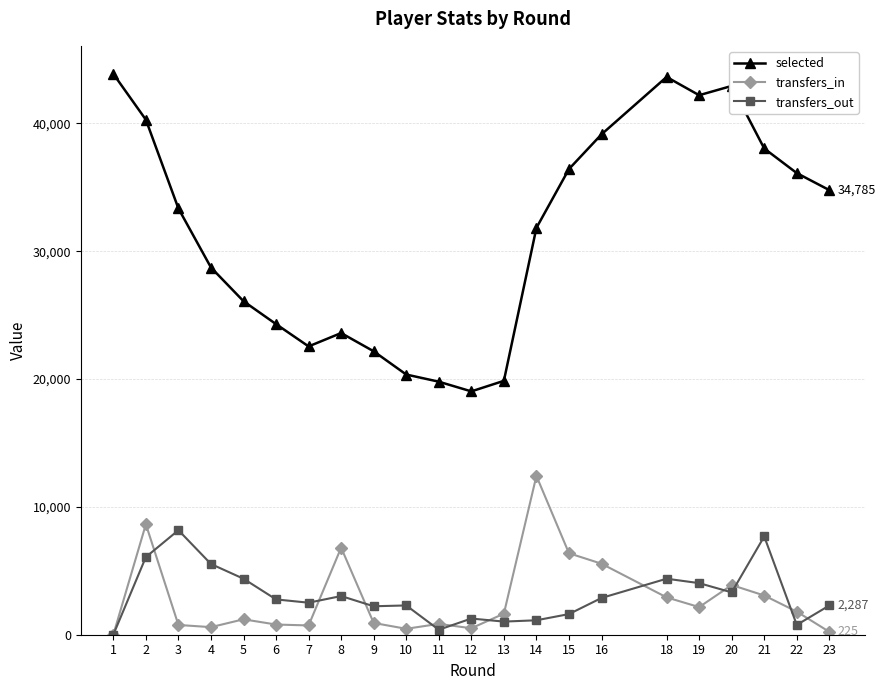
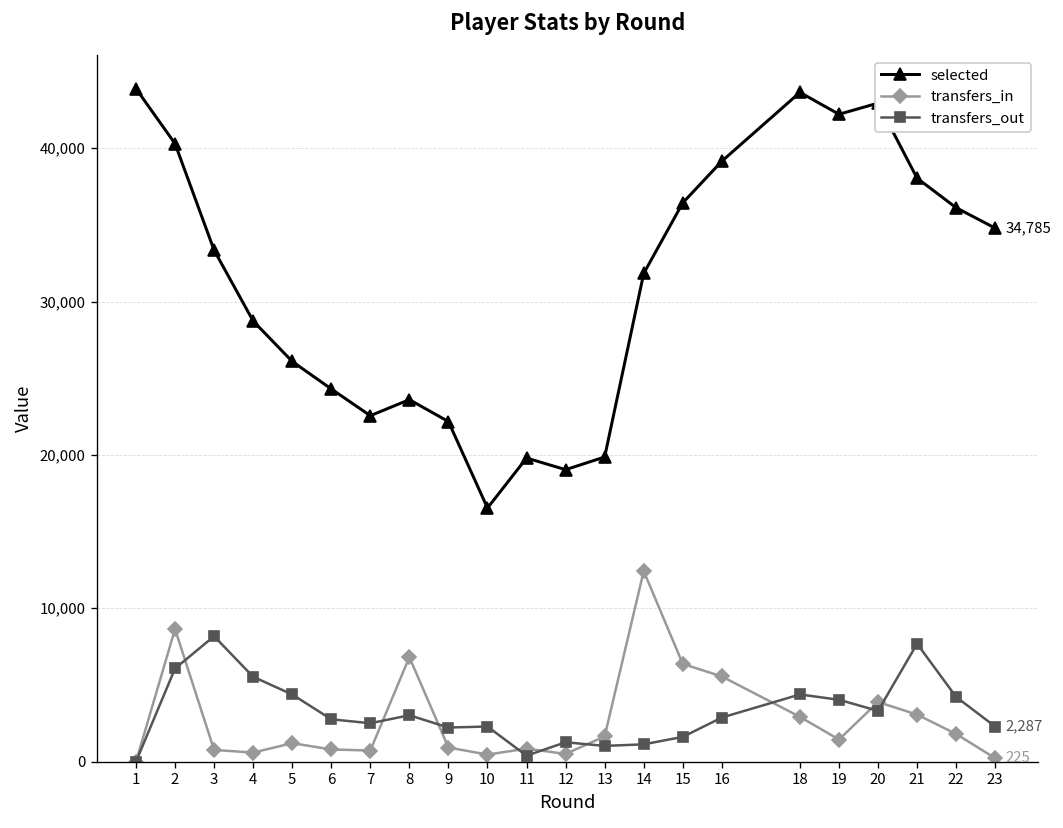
  {
    "selected": {
      "1": "43,900",
      "2": "40,300",
      "3": "33,300",
      "4": "28,700",
      "5": "26,100",
      "6": "24,300",
      "7": "22,600",
      "8": "23,600",
      "9": "22,200",
-     "10": "20,400",
+     "10": "16,500",
      "11": "19,800",
      "12": "19,000",
      "13": "19,900",
      "14": "31,800",
      "15": "36,400",
      "16": "39,100",
      "18": "43,600",
      "19": "42,200",
      "21": "38,000",
      "22": "36,100"
    },
    "transfers_in": {
      "2": "8,600",
      "3": "800",
      "4": "600",
      "5": "1,200",
      "6": "800",
      "7": "700",
      "8": "6,800",
      "9": "900",
      "10": "500",
      "11": "800",
      "12": "500",
      "13": "1,600",
      "14": "12,400",
      "15": "6,400",
      "16": "5,600",
      "18": "2,900",
-     "19": "2,200",
+     "19": "1,400",
      "20": "3,900",
      "21": "3,100",
      "22": "1,800"
    },
    "transfers_out": {
      "2": "6,100",
      "3": "8,200",
      "4": "5,500",
      "5": "4,400",
      "6": "2,800",
      "7": "2,500",
      "8": "3,000",
      "9": "2,200",
      "10": "2,300",
      "11": "400",
      "12": "1,300",
      "13": "1,000",
      "14": "1,100",
      "15": "1,600",
      "16": "2,900",
      "18": "4,400",
      "19": "4,000",
      "20": "3,300",
      "21": "7,700",
-     "22": "800"
+     "22": "4,200"
    }
  }
